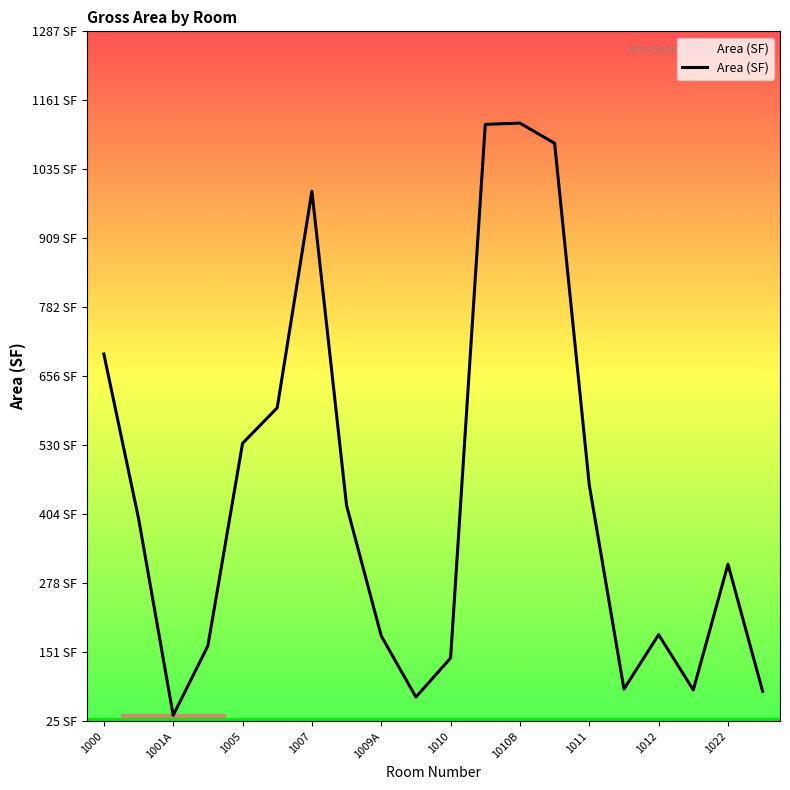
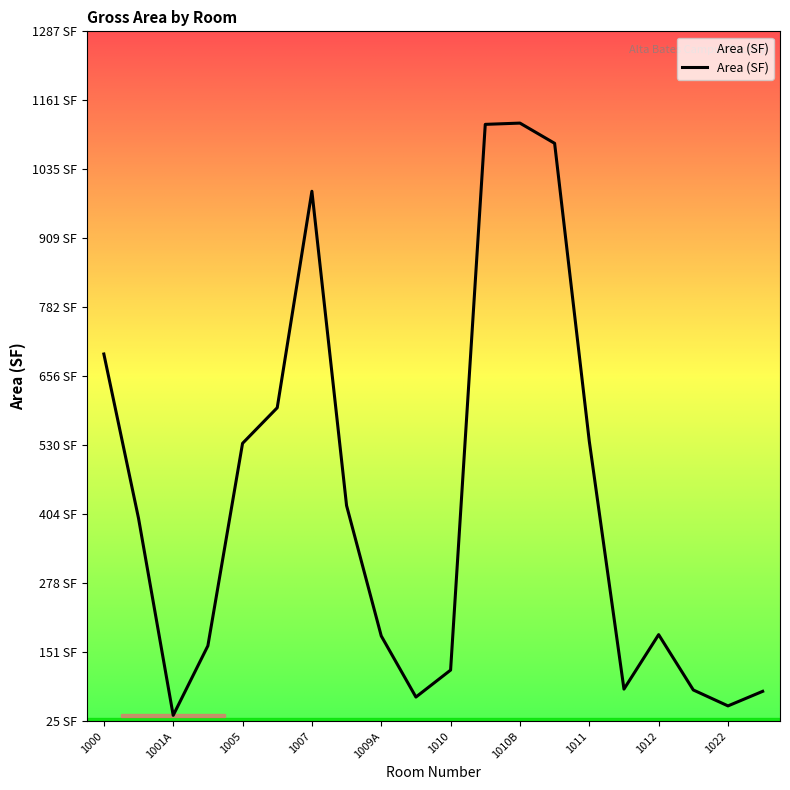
  {
    "1000": "700 SF",
    "1005": "530 SF",
    "1007": "990 SF",
    "1009A": "180 SF",
-   "1010": "140 SF",
+   "1010": "120 SF",
    "1010B": "1120 SF",
-   "1011": "460 SF",
+   "1011": "540 SF",
    "1012": "180 SF",
-   "1022": "310 SF"
+   "1022": "50 SF"
  }
